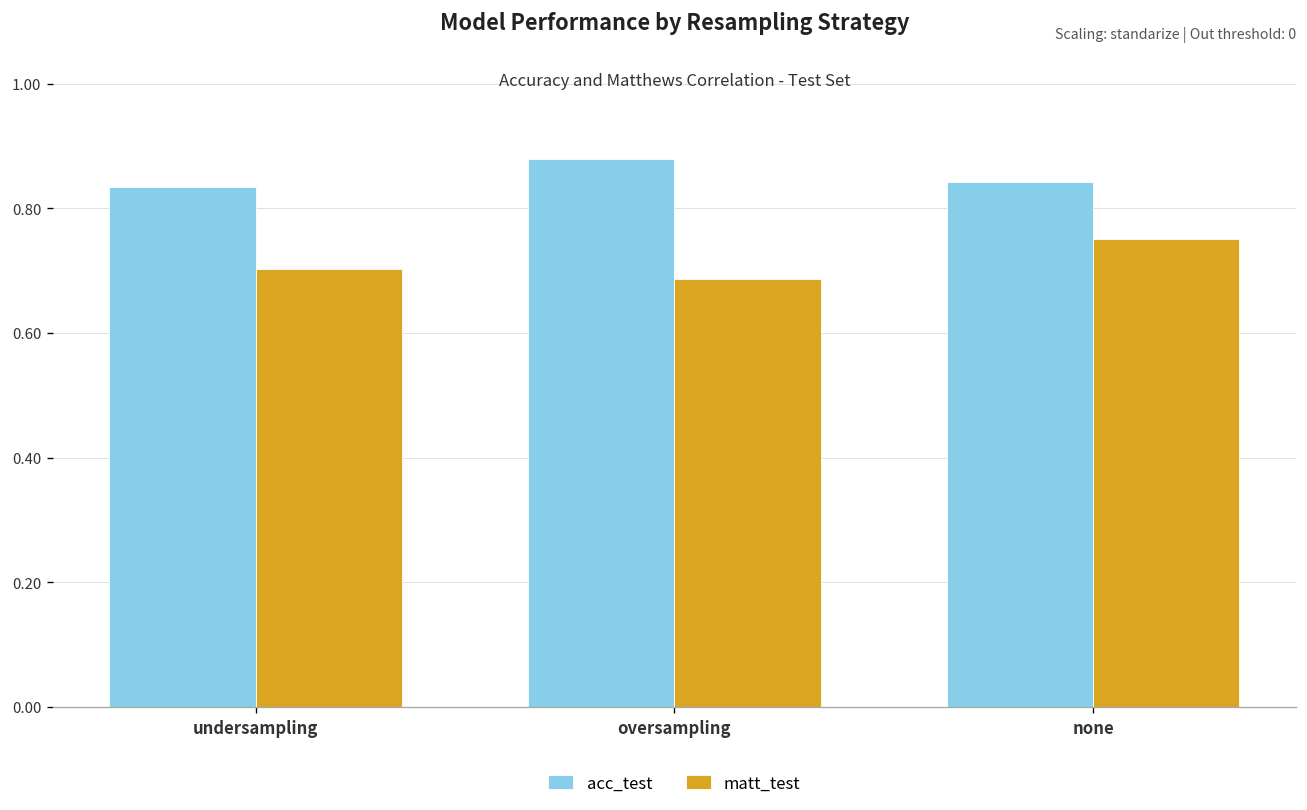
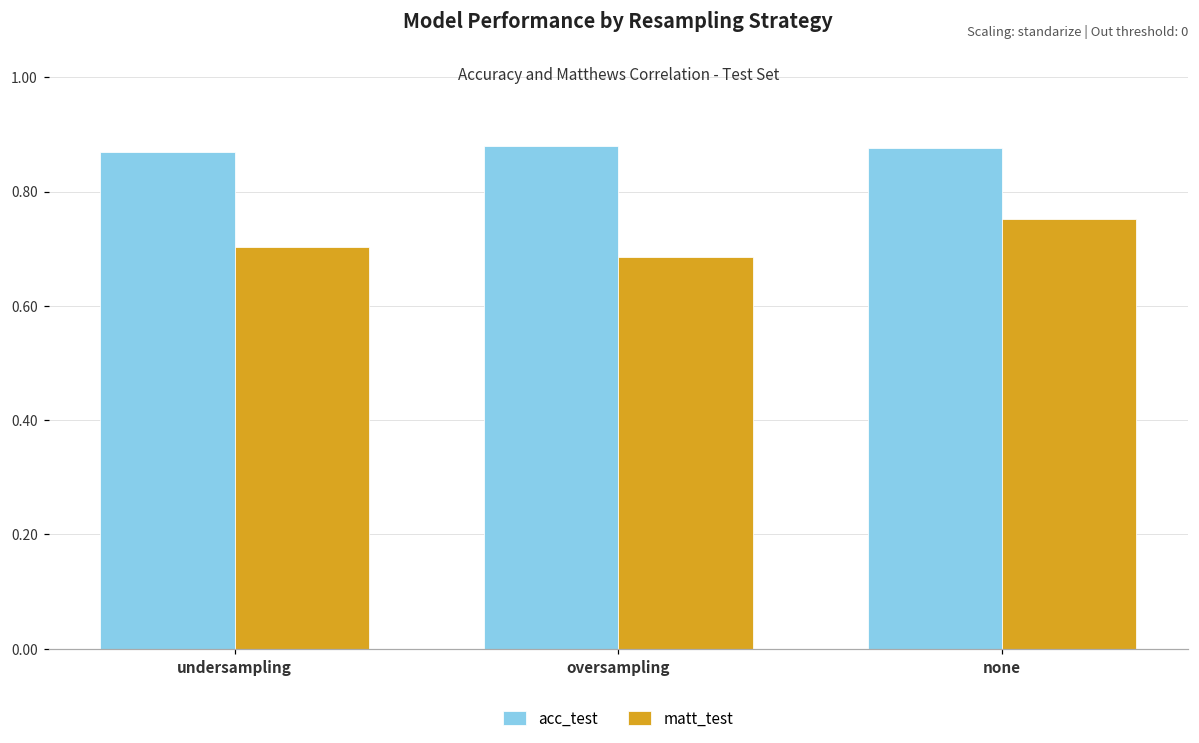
  {
    "acc_test": {
-     "undersampling": 0.83,
+     "undersampling": 0.87,
      "oversampling": 0.88,
-     "none": 0.84
+     "none": 0.88
    },
    "matt_test": {
      "undersampling": 0.70,
      "oversampling": 0.69,
      "none": 0.75
    }
  }
